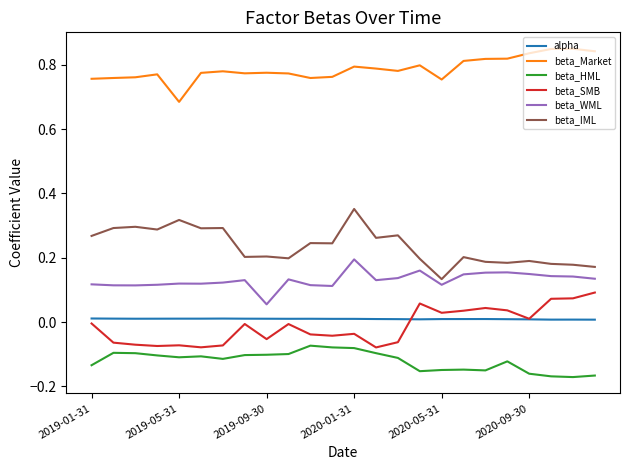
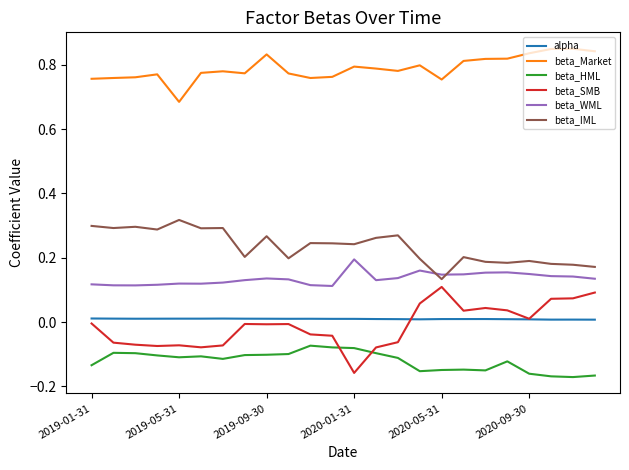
  {
    "alpha": {
      "2019-01-31": 0.01,
      "2019-05-31": 0.01,
      "2019-09-30": 0.01,
      "2020-01-31": 0.01,
      "2020-05-31": 0.01
    },
    "beta_Market": {
      "2019-01-31": 0.76,
      "2019-05-31": 0.68,
-     "2019-09-30": 0.78,
+     "2019-09-30": 0.83,
      "2020-01-31": 0.79,
      "2020-05-31": 0.75
    },
    "beta_HML": {
      "2019-01-31": -0.13,
      "2019-05-31": -0.11,
      "2019-09-30": -0.10,
      "2020-01-31": -0.08,
      "2020-05-31": -0.15,
      "2020-09-30": -0.16
    },
    "beta_SMB": {
      "2019-01-31": 0.00,
      "2019-05-31": -0.07,
-     "2019-09-30": -0.05,
-     "2020-01-31": -0.04,
-     "2020-05-31": 0.03
+     "2019-09-30": -0.01,
+     "2020-01-31": -0.16,
+     "2020-05-31": 0.11
    },
    "beta_WML": {
      "2019-01-31": 0.12,
      "2019-05-31": 0.12,
-     "2019-09-30": 0.06,
+     "2019-09-30": 0.14,
      "2020-01-31": 0.20,
-     "2020-05-31": 0.12,
+     "2020-05-31": 0.15,
      "2020-09-30": 0.15
    },
    "beta_IML": {
-     "2019-01-31": 0.27,
+     "2019-01-31": 0.30,
      "2019-05-31": 0.32,
-     "2019-09-30": 0.20,
-     "2020-01-31": 0.35,
+     "2019-09-30": 0.27,
+     "2020-01-31": 0.24,
      "2020-05-31": 0.13,
      "2020-09-30": 0.19
    }
  }
